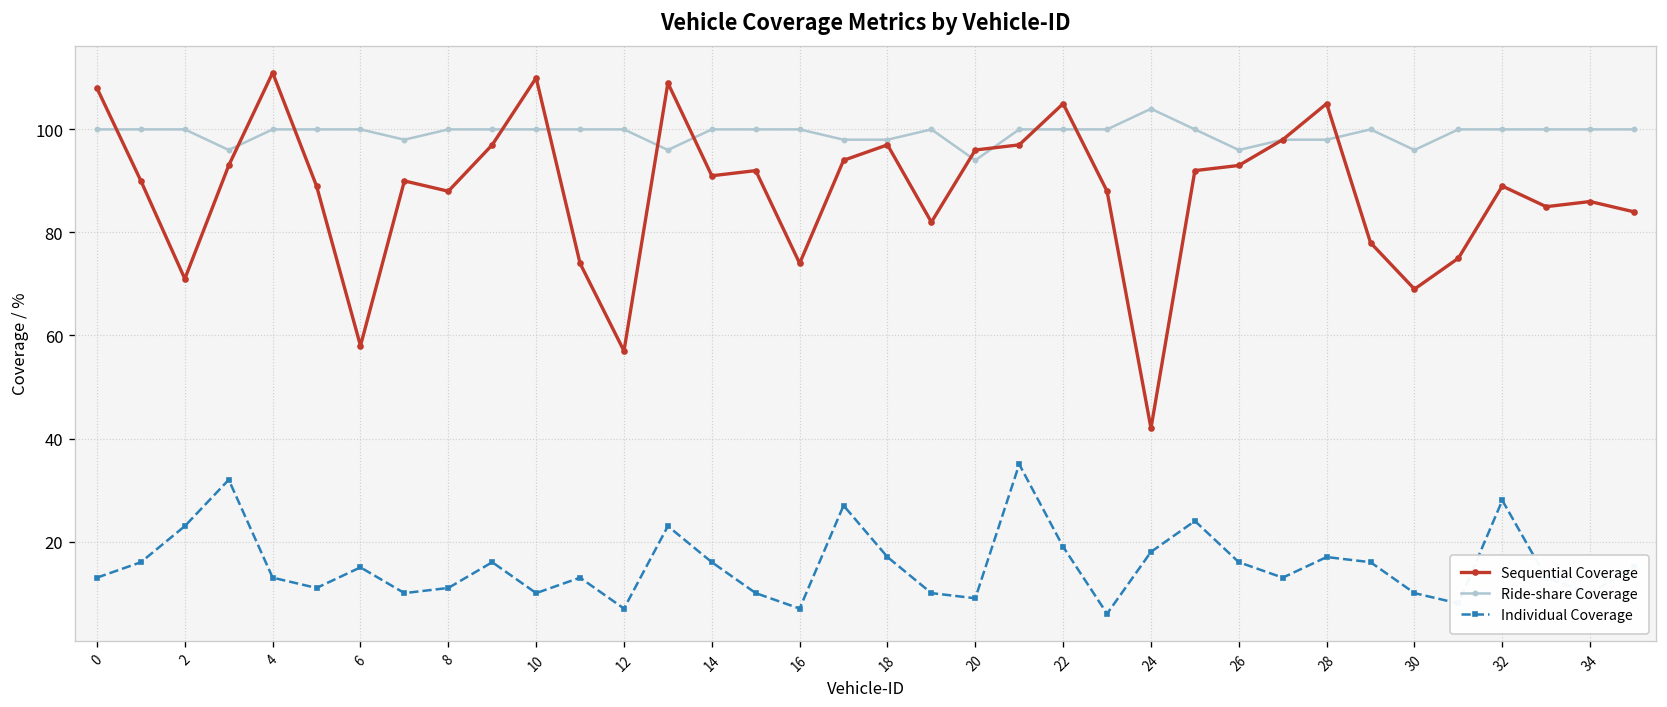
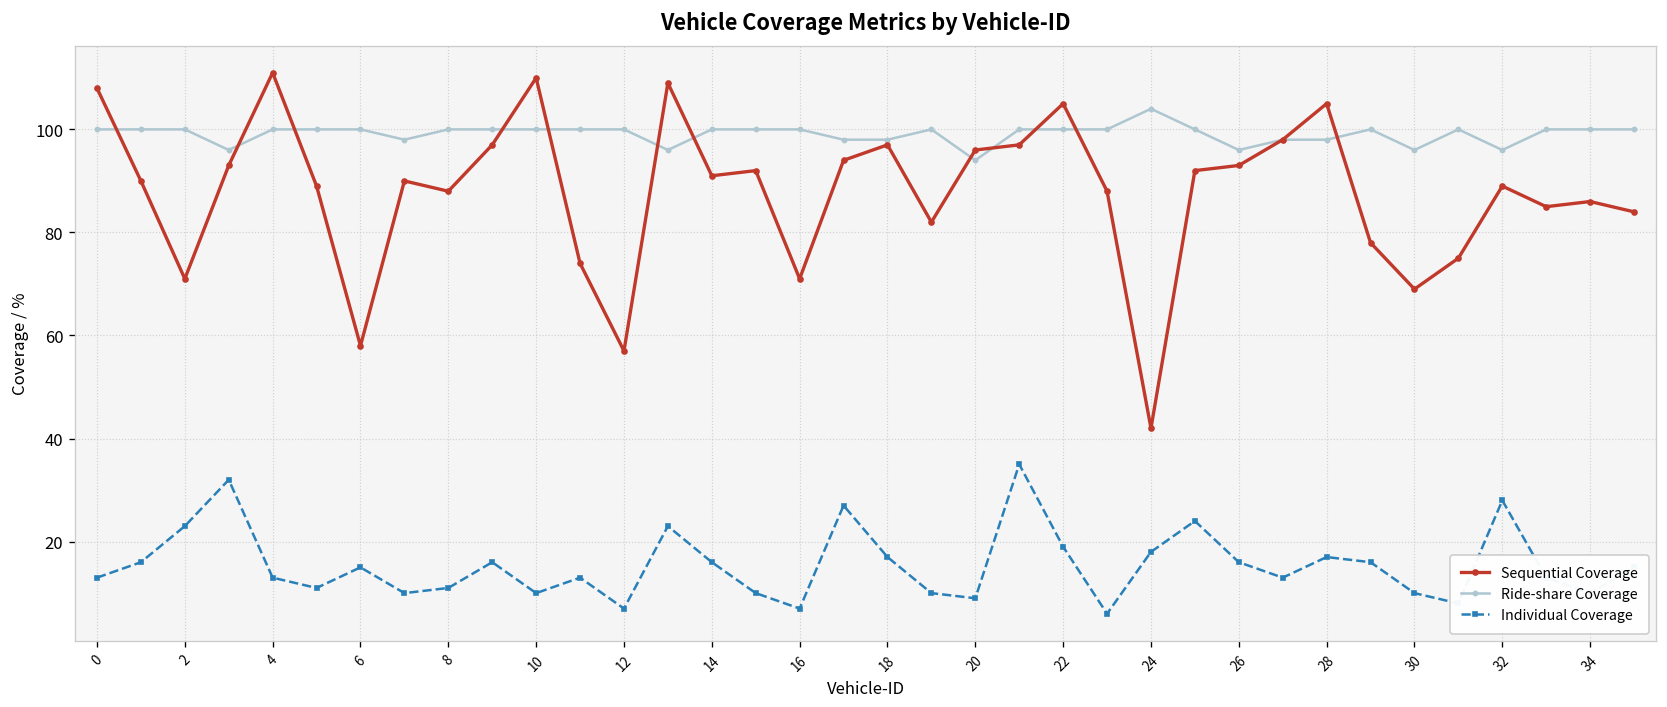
  {
    "Sequential Coverage": {
      "0": 108,
      "2": 71,
      "4": 111,
      "6": 58,
      "8": 88,
      "10": 110,
      "12": 57,
      "14": 91,
-     "16": 74,
+     "16": 71,
      "18": 97,
      "20": 96,
      "22": 105,
      "24": 42,
      "26": 93,
      "28": 105,
      "30": 69,
      "32": 89,
      "34": 86
    },
    "Ride-share Coverage": {
      "0": 100,
      "2": 100,
      "4": 100,
      "6": 100,
      "8": 100,
      "10": 100,
      "12": 100,
      "14": 100,
      "16": 100,
      "18": 98,
      "20": 94,
      "22": 100,
      "24": 104,
      "26": 96,
      "28": 98,
      "30": 96,
-     "32": 100,
+     "32": 96,
      "34": 100
    },
    "Individual Coverage": {
      "0": 13,
      "2": 23,
      "4": 13,
      "6": 15,
      "8": 11,
      "10": 10,
      "12": 7,
      "14": 16,
      "16": 7,
      "18": 17,
      "20": 9,
      "22": 19,
      "24": 18,
      "26": 16,
      "28": 17,
      "30": 10,
      "32": 28
    }
  }
